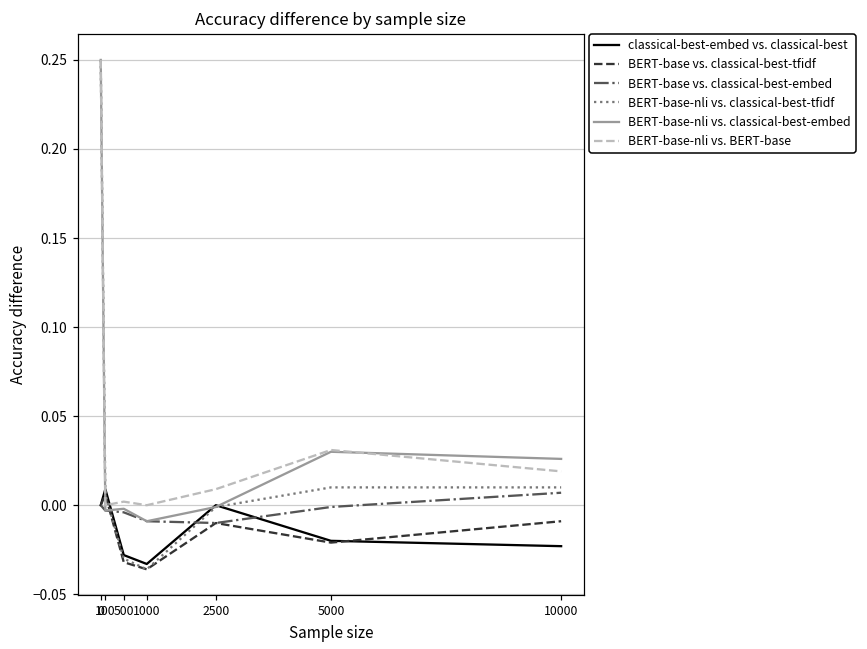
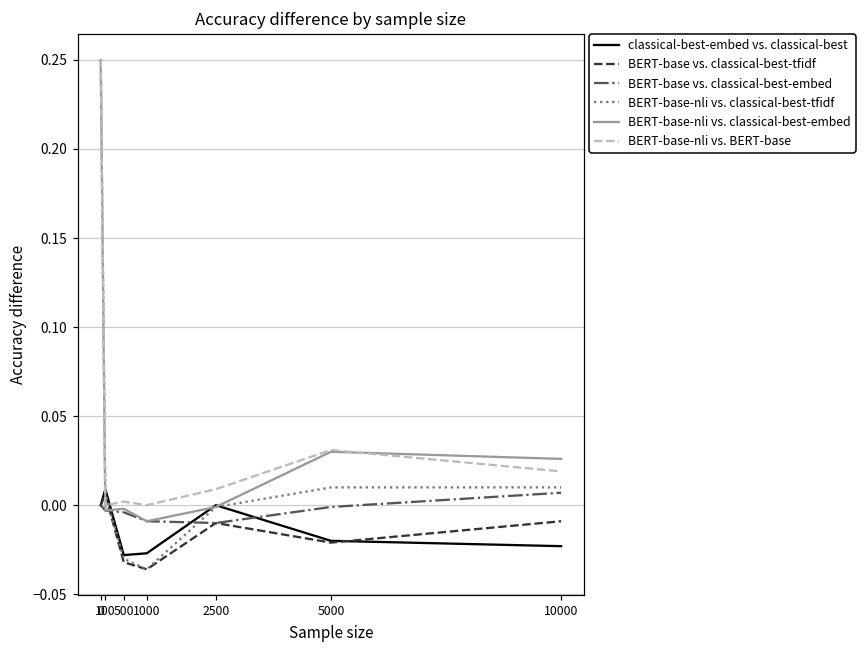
  {
    "classical-best-embed vs. classical-best": {
      "500": -0.028,
-     "1000": -0.033,
+     "1000": -0.027,
      "10000": -0.023
    }
  }
